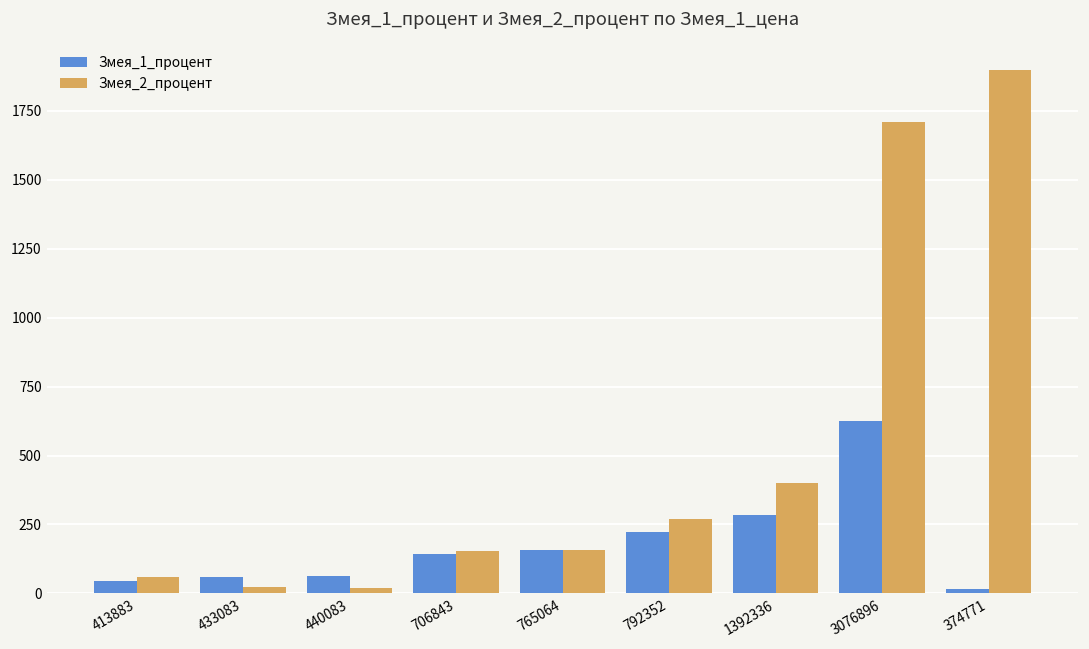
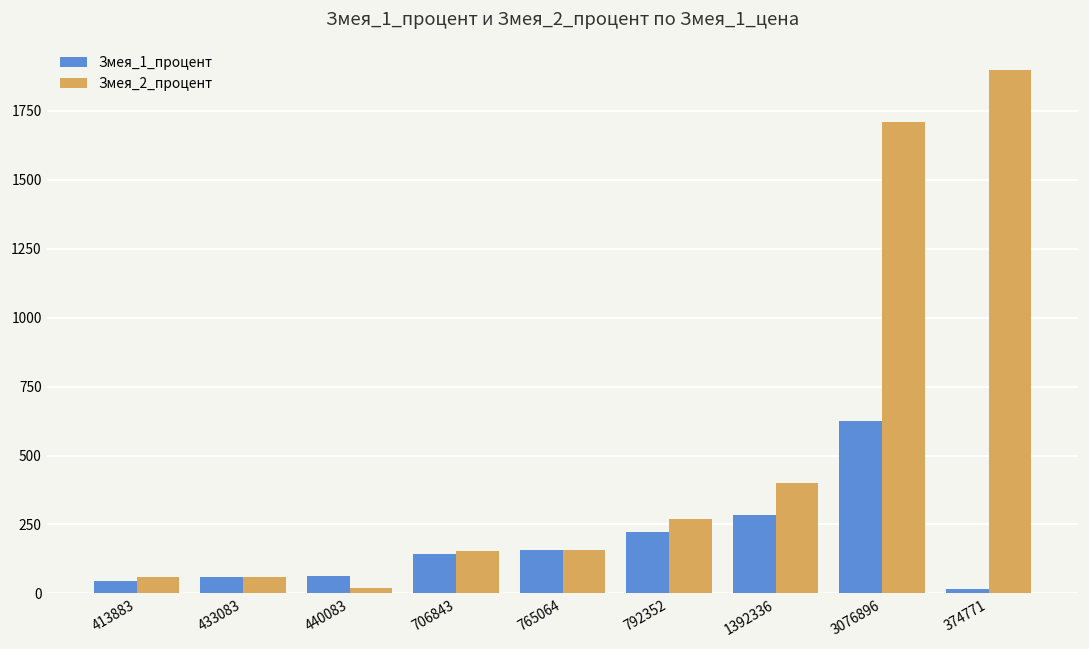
  {
    "Змея_1_процент": {
      "413883": 50,
      "433083": 60,
      "440083": 60,
      "706843": 140,
      "765064": 160,
      "792352": 220,
      "1392336": 280,
      "3076896": 630,
      "374771": 20
    },
    "Змея_2_процент": {
      "413883": 60,
-     "433083": 20,
+     "433083": 60,
      "440083": 20,
      "706843": 160,
      "765064": 160,
      "792352": 270,
      "1392336": 400,
      "3076896": 1710,
      "374771": 1900
    }
  }
